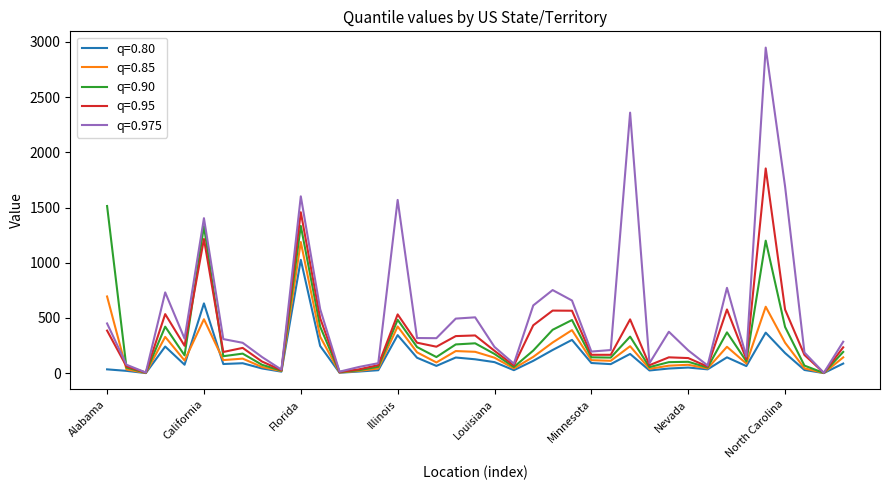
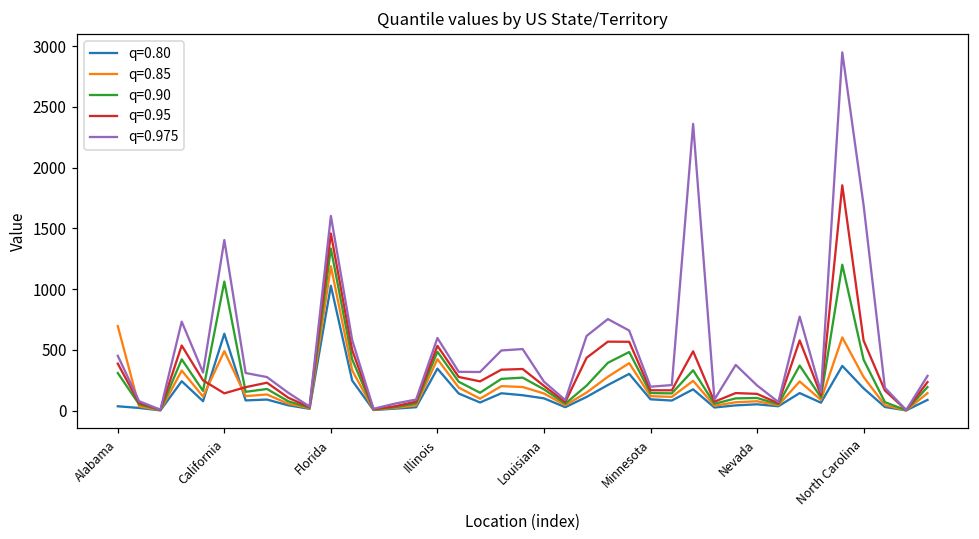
  {
    "q=0.80": {
      "Alabama": 30,
      "California": 630,
      "Florida": 1030,
      "Illinois": 340,
      "Louisiana": 100,
      "Minnesota": 90,
      "Nevada": 50,
      "North Carolina": 180
    },
    "q=0.85": {
      "Alabama": 690,
      "California": 490,
      "Florida": 1190,
      "Illinois": 420,
      "Louisiana": 140,
      "Minnesota": 120,
      "Nevada": 80,
      "North Carolina": 280
    },
    "q=0.90": {
-     "Alabama": 1510,
-     "California": 1330,
+     "Alabama": 310,
+     "California": 1060,
      "Florida": 1330,
      "Illinois": 480,
      "Louisiana": 170,
      "Nevada": 100,
      "North Carolina": 420
    },
    "q=0.95": {
      "Alabama": 390,
-     "California": 1220,
+     "California": 140,
      "Florida": 1460,
      "Illinois": 530,
      "Louisiana": 200,
      "Nevada": 140,
      "North Carolina": 580
    },
    "q=0.975": {
      "Alabama": 450,
      "California": 1400,
      "Florida": 1600,
-     "Illinois": 1570,
+     "Illinois": 600,
      "Louisiana": 240,
      "Minnesota": 200,
      "Nevada": 210,
      "North Carolina": 1690
    }
  }
